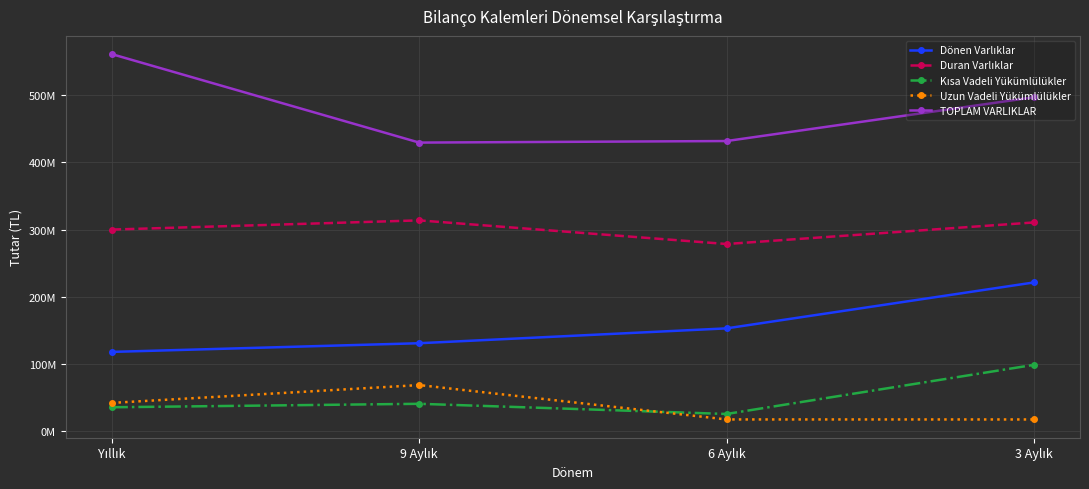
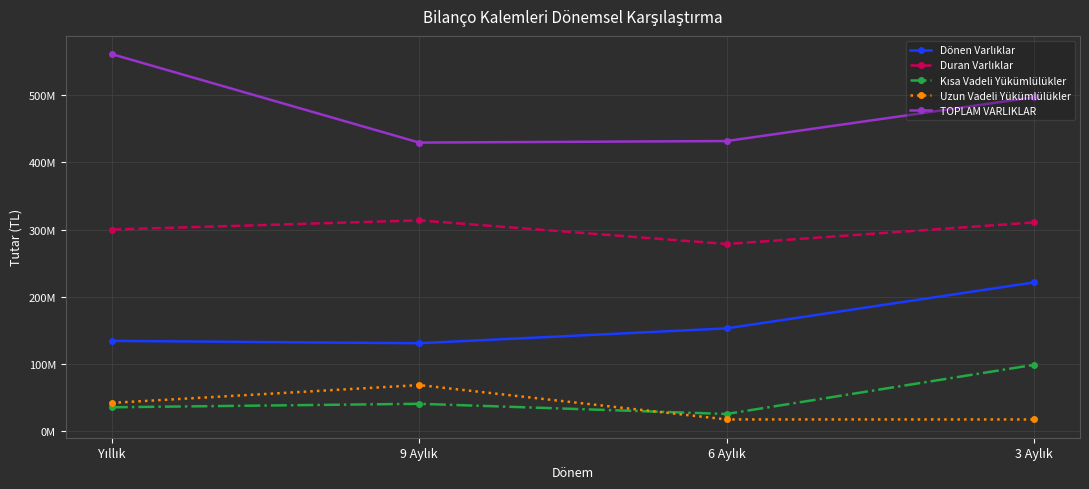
  {
    "Dönen Varlıklar": {
-     "Yıllık": 120000000,
+     "Yıllık": 130000000,
      "9 Aylık": 130000000,
      "6 Aylık": 150000000,
      "3 Aylık": 220000000
    },
    "Duran Varlıklar": {
      "Yıllık": 300000000,
      "9 Aylık": 310000000,
      "6 Aylık": 280000000,
      "3 Aylık": 310000000
    },
    "Kısa Vadeli Yükümlülükler": {
      "Yıllık": 40000000,
      "9 Aylık": 40000000,
      "6 Aylık": 30000000,
      "3 Aylık": 100000000
    },
    "Uzun Vadeli Yükümlülükler": {
      "Yıllık": 40000000,
      "9 Aylık": 70000000,
      "6 Aylık": 20000000,
      "3 Aylık": 20000000
    },
    "TOPLAM VARLIKLAR": {
      "Yıllık": 560000000,
      "9 Aylık": 430000000,
      "6 Aylık": 430000000
    }
  }
